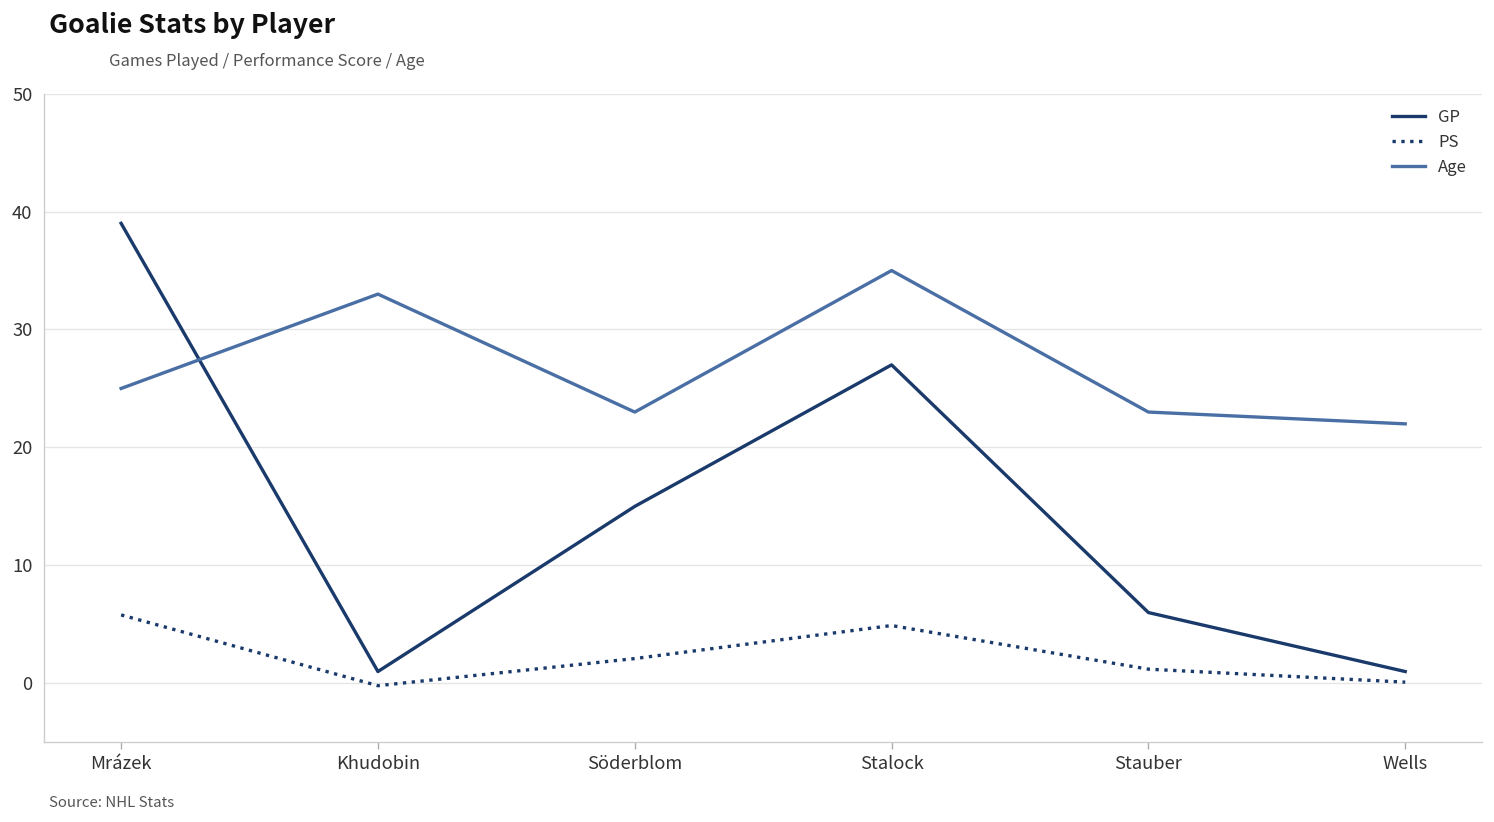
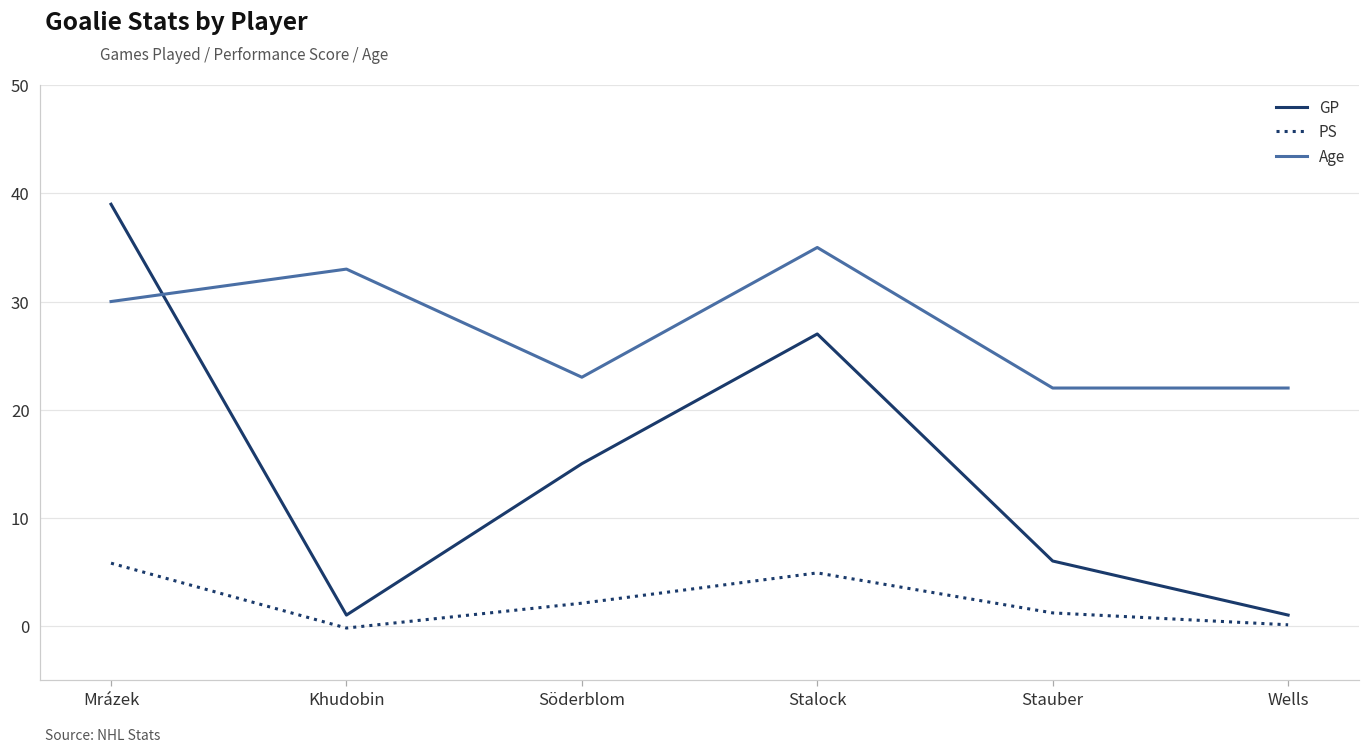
  {
    "Age": {
-     "Mrázek": 25,
+     "Mrázek": 30,
      "Khudobin": 33,
      "Söderblom": 23,
      "Stalock": 35,
-     "Stauber": 23,
+     "Stauber": 22,
      "Wells": 22
    }
  }
